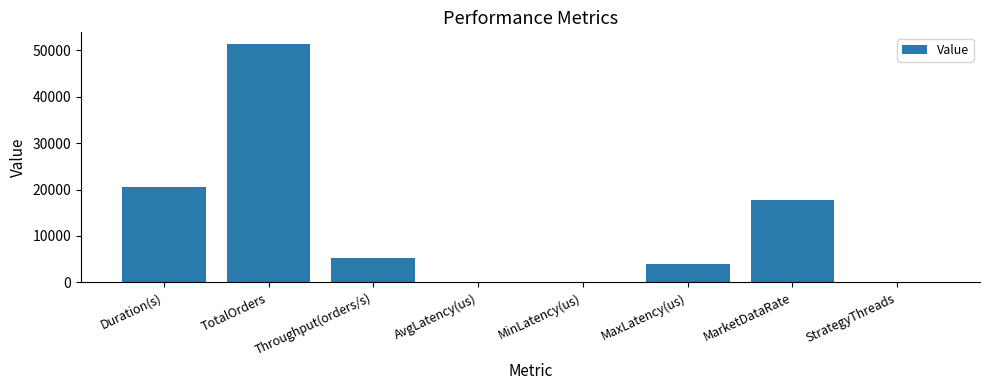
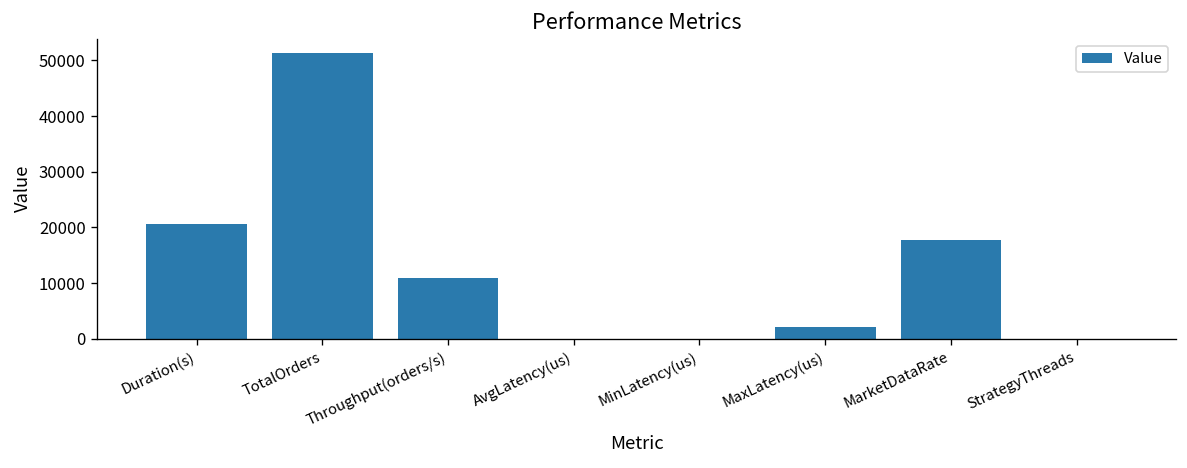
  {
    "Duration(s)": 21000,
    "TotalOrders": 51000,
-   "Throughput(orders/s)": 5000,
-   "MaxLatency(us)": 4000,
+   "Throughput(orders/s)": 11000,
+   "MaxLatency(us)": 2000,
    "MarketDataRate": 18000
  }
